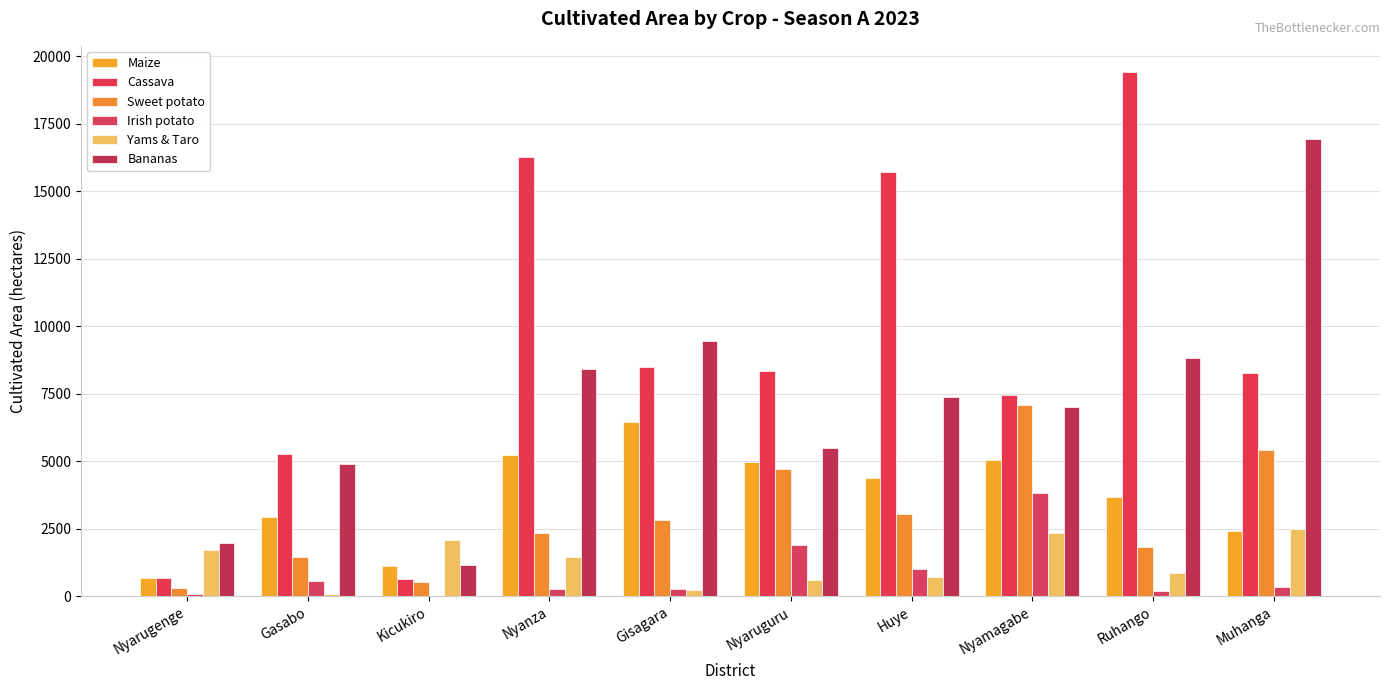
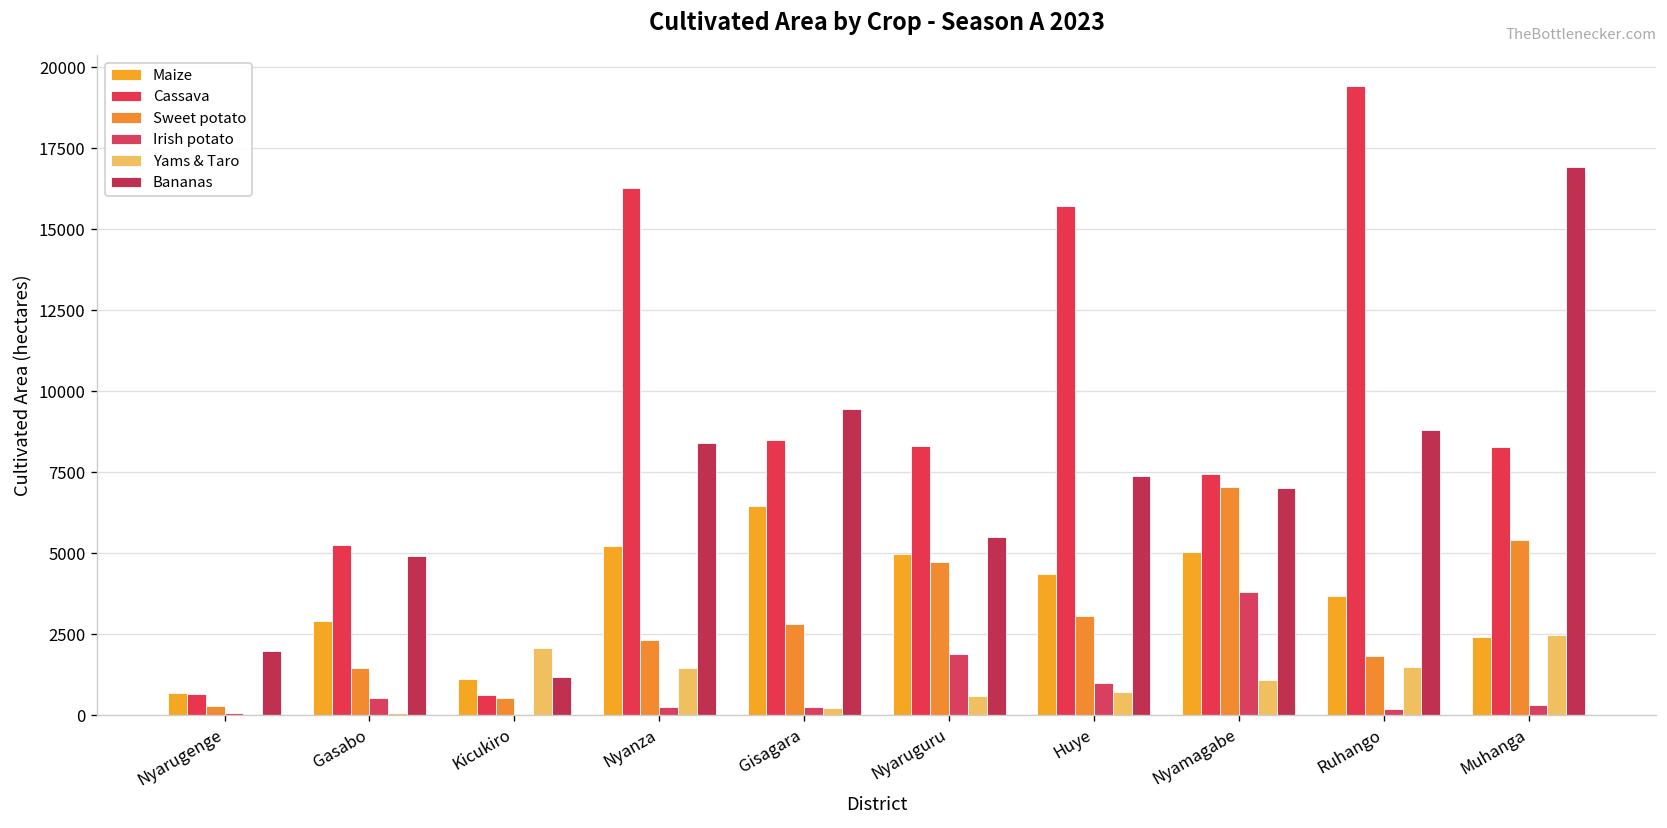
  {
    "Yams & Taro": {
-     "Nyarugenge": 1700,
+     "Nyarugenge": 0,
      "Kicukiro": 2100,
      "Nyanza": 1500,
      "Gisagara": 200,
      "Nyaruguru": 600,
      "Huye": 700,
-     "Nyamagabe": 2300,
-     "Ruhango": 900,
+     "Nyamagabe": 1100,
+     "Ruhango": 1500,
      "Muhanga": 2500
    }
  }
